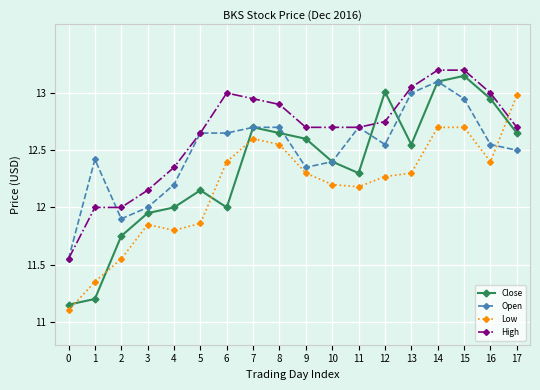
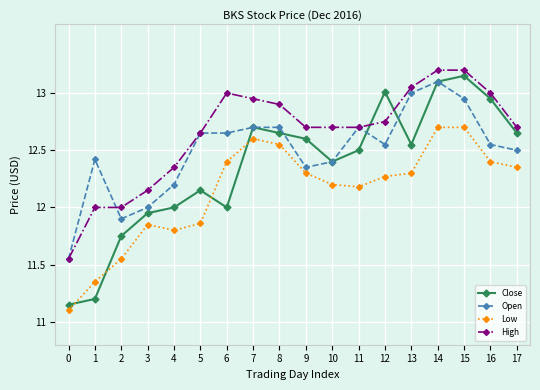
  {
    "Close": {
      "0": 11.15,
      "1": 11.2,
      "2": 11.75,
      "3": 11.95,
      "4": 12.0,
      "5": 12.15,
      "6": 12.0,
      "8": 12.65,
      "9": 12.6,
-     "11": 12.3,
+     "11": 12.5,
      "12": 13.0,
      "13": 12.55,
      "15": 13.15,
      "16": 12.95,
      "17": 12.65
    },
    "Open": {
      "1": 12.42,
      "2": 11.90,
      "3": 12.00,
      "4": 12.20,
      "6": 12.65,
      "8": 12.70,
      "9": 12.35,
      "12": 12.55,
      "13": 13.00,
      "15": 12.95,
      "16": 12.55,
      "17": 12.50
    },
    "Low": {
      "0": 11.10,
      "1": 11.35,
      "2": 11.55,
      "3": 11.85,
      "4": 11.80,
      "5": 11.86,
      "6": 12.40,
      "7": 12.60,
      "8": 12.55,
      "9": 12.30,
      "10": 12.20,
      "11": 12.18,
      "12": 12.27,
      "13": 12.30,
      "14": 12.70,
      "15": 12.70,
      "16": 12.40,
-     "17": 12.98
+     "17": 12.35
    },
    "High": {
      "1": 12.00,
      "2": 12.00,
      "3": 12.15,
      "4": 12.35,
      "6": 13.00,
      "7": 12.95,
      "8": 12.90,
      "9": 12.70,
      "10": 12.70,
      "12": 12.75,
      "13": 13.05,
      "14": 13.20,
      "15": 13.20,
      "16": 13.00,
      "17": 12.70
    }
  }
